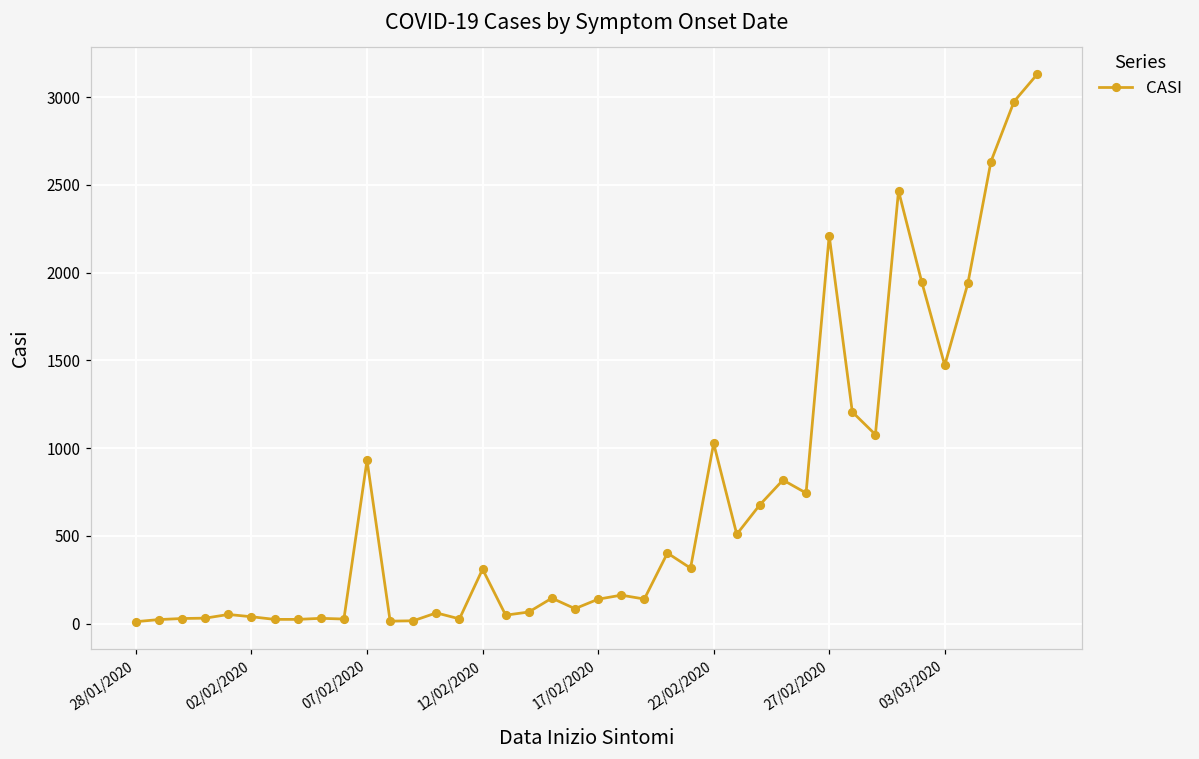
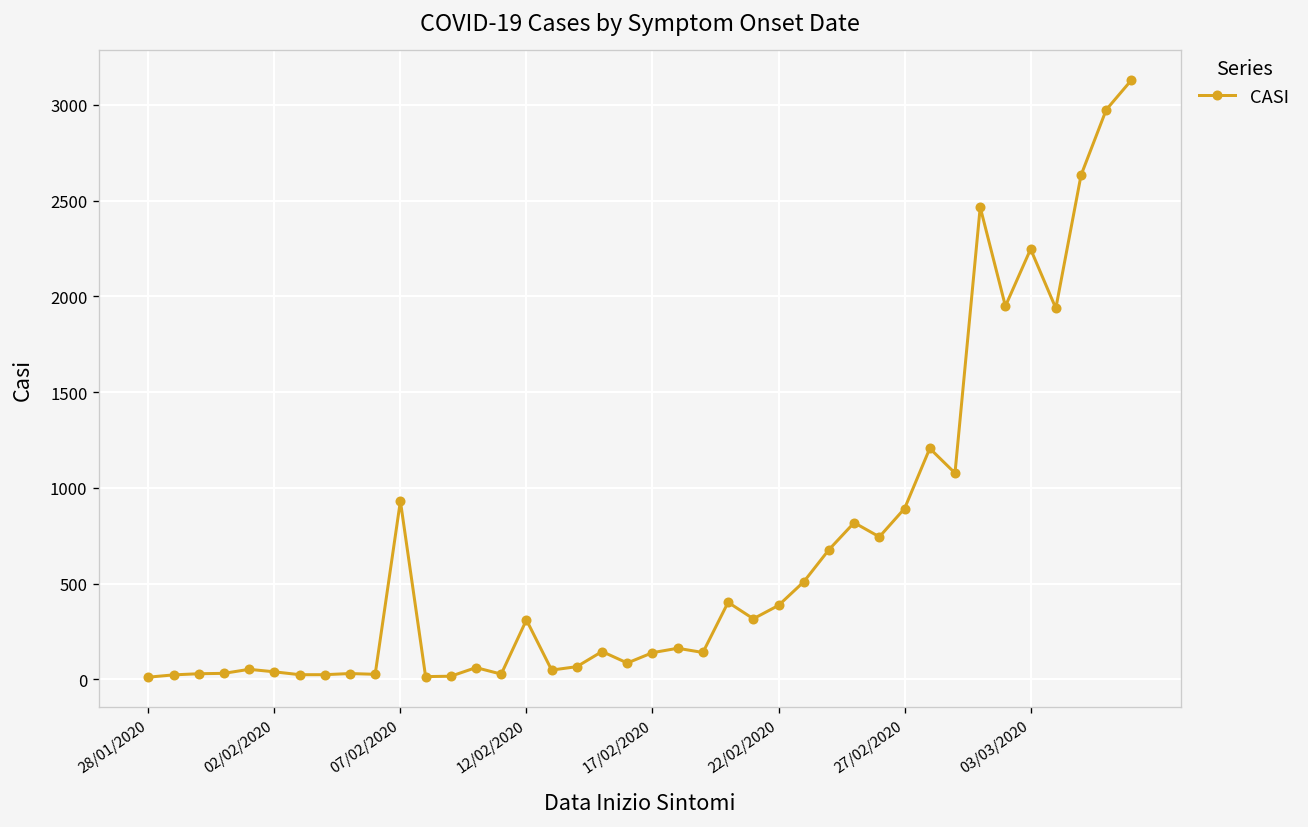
  {
    "28/01/2020": 10,
    "02/02/2020": 40,
    "07/02/2020": 930,
    "12/02/2020": 310,
    "17/02/2020": 140,
-   "22/02/2020": 1030,
-   "27/02/2020": 2210,
-   "03/03/2020": 1470
+   "22/02/2020": 390,
+   "27/02/2020": 890,
+   "03/03/2020": 2250
  }
